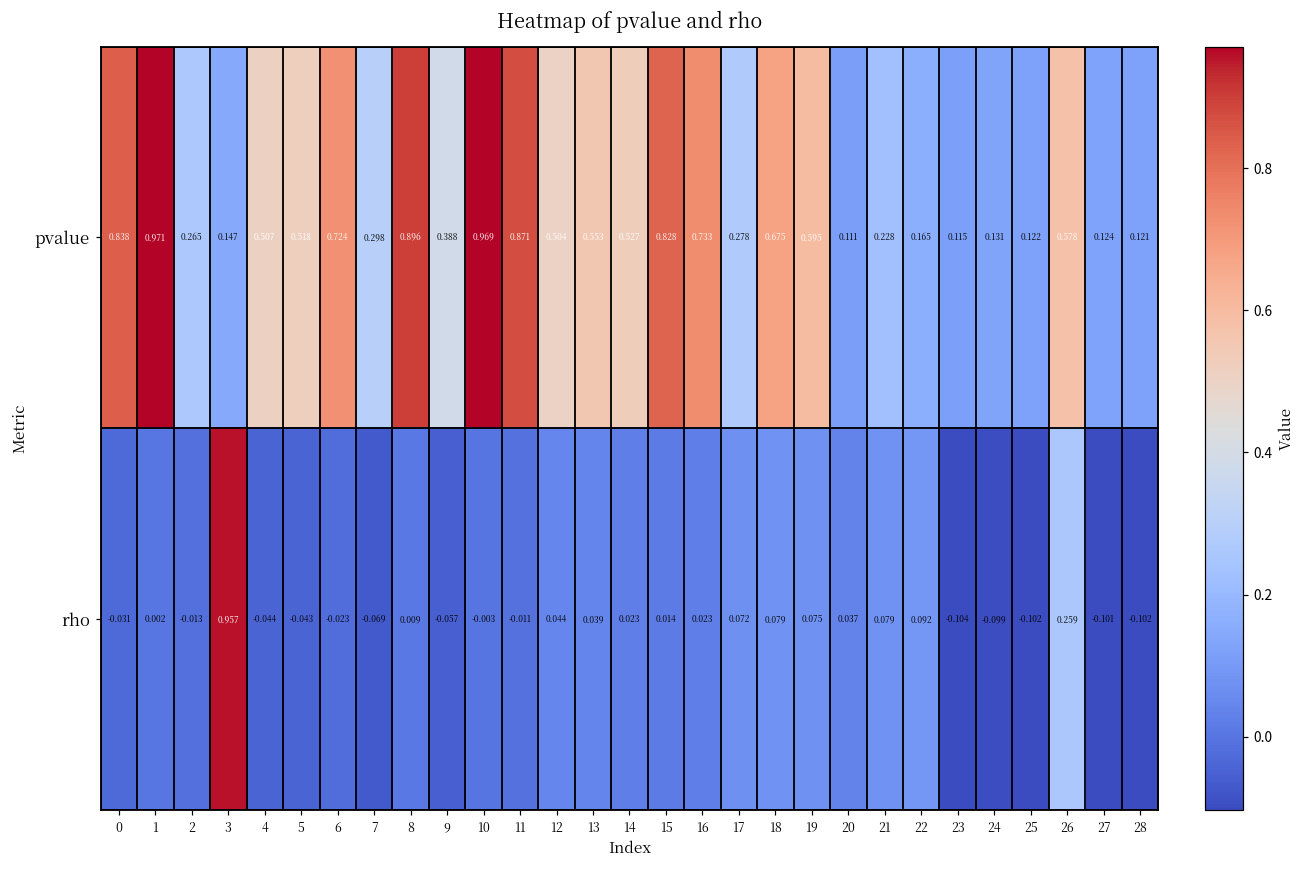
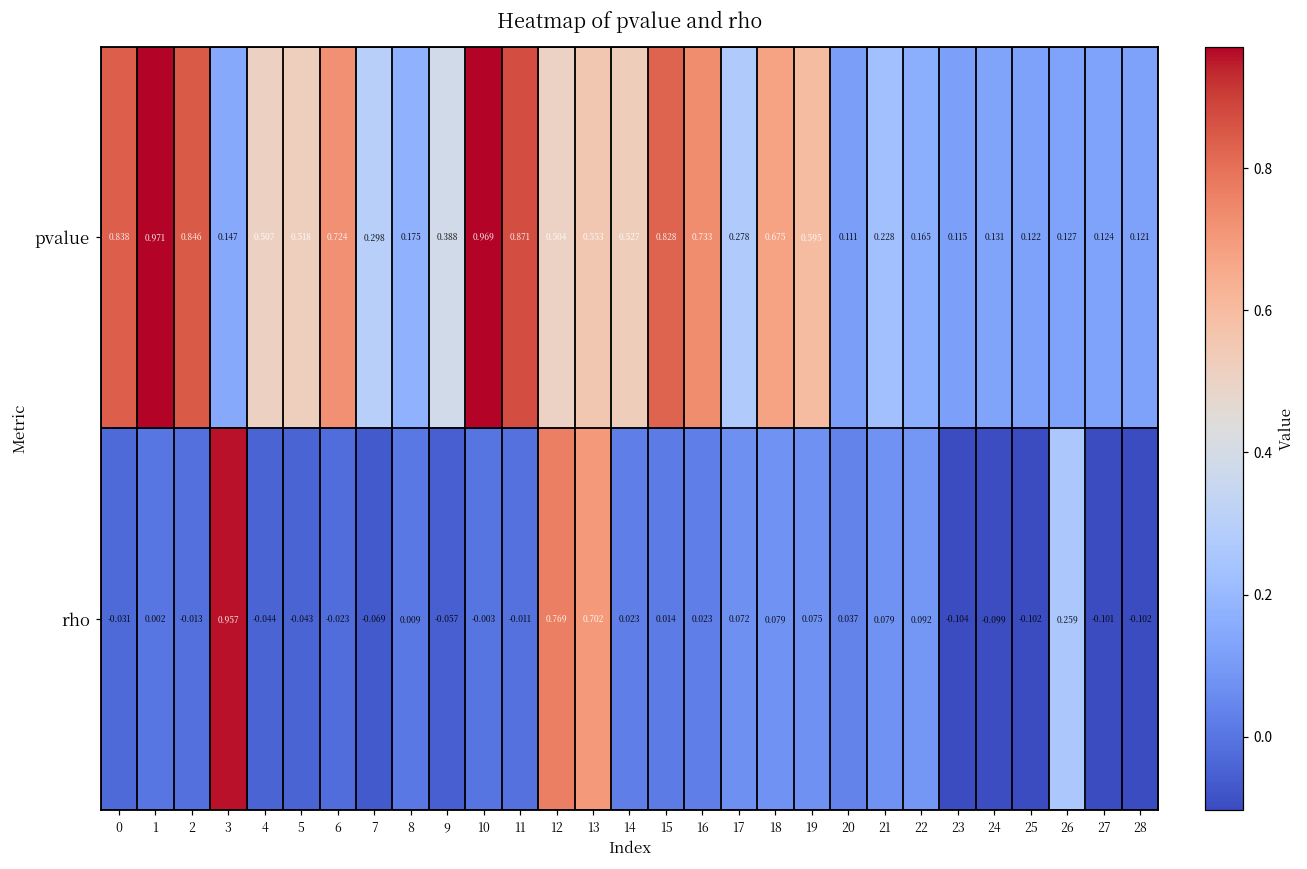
  {
    "pvalue": {
      "0": 0.838,
      "1": 0.971,
-     "2": 0.265,
+     "2": 0.846,
      "3": 0.147,
      "4": 0.507,
      "5": 0.518,
      "6": 0.724,
      "7": 0.298,
-     "8": 0.896,
+     "8": 0.175,
      "9": 0.388,
      "10": 0.969,
      "11": 0.871,
      "12": 0.504,
      "13": 0.553,
      "14": 0.527,
      "15": 0.828,
      "16": 0.733,
      "17": 0.278,
      "18": 0.675,
      "19": 0.595,
      "20": 0.111,
      "21": 0.228,
      "22": 0.165,
      "23": 0.115,
      "24": 0.131,
      "25": 0.122,
-     "26": 0.578,
+     "26": 0.127,
      "27": 0.124,
      "28": 0.121
    },
    "rho": {
      "0": -0.031,
      "1": 0.002,
      "2": -0.013,
      "3": 0.957,
      "4": -0.044,
      "5": -0.043,
      "6": -0.023,
      "7": -0.069,
      "8": 0.009,
      "9": -0.057,
      "10": -0.003,
      "11": -0.011,
-     "12": 0.044,
-     "13": 0.039,
+     "12": 0.769,
+     "13": 0.702,
      "14": 0.023,
      "15": 0.014,
      "16": 0.023,
      "17": 0.072,
      "18": 0.079,
      "19": 0.075,
      "20": 0.037,
      "21": 0.079,
      "22": 0.092,
      "23": -0.104,
      "24": -0.099,
      "25": -0.102,
      "26": 0.259,
      "27": -0.101,
      "28": -0.102
    }
  }
